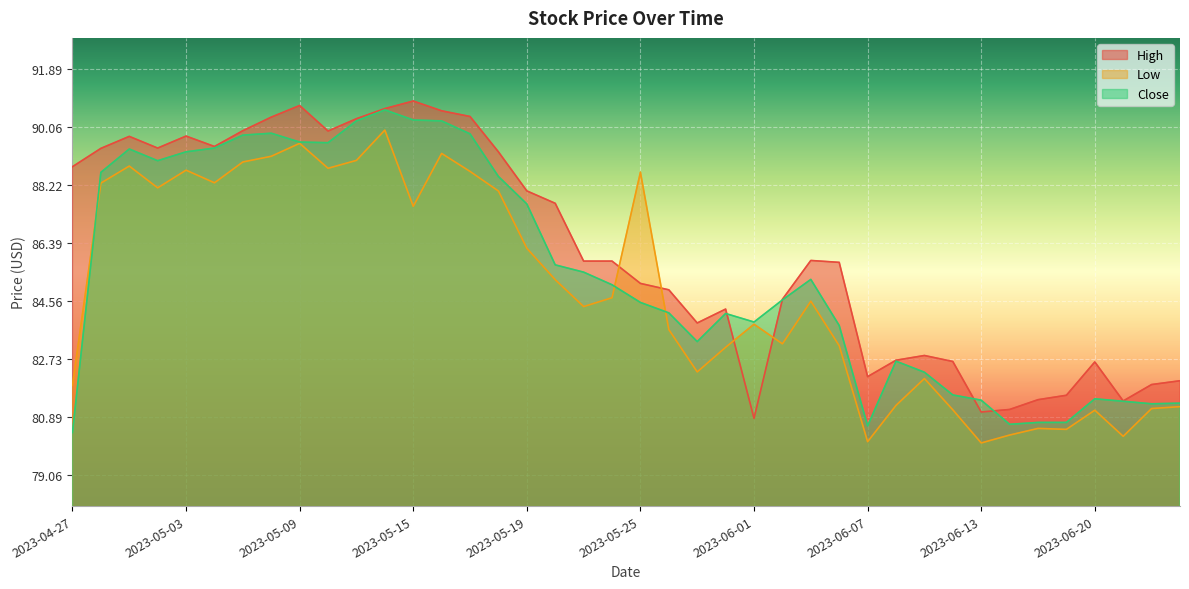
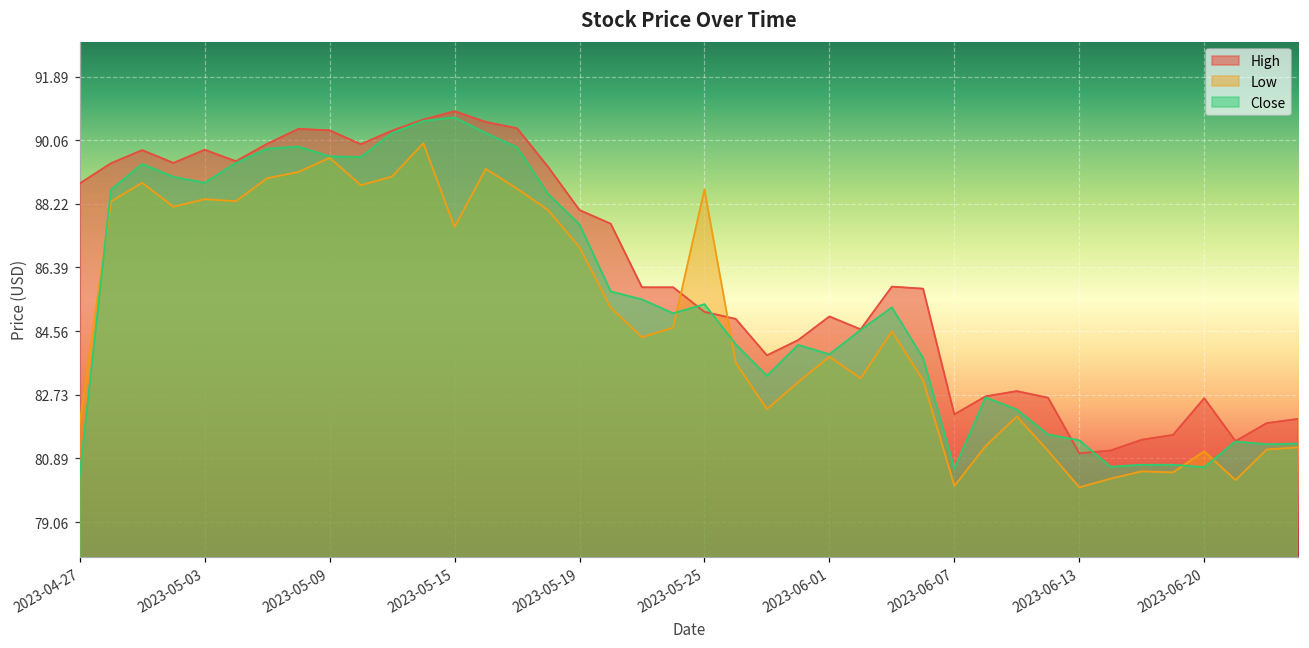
  {
    "High": {
      "2023-04-27": 88.8,
      "2023-05-03": 89.8,
-     "2023-05-09": 90.7,
+     "2023-05-09": 90.3,
      "2023-05-15": 90.9,
      "2023-05-19": 88.0,
      "2023-05-25": 85.1,
-     "2023-06-01": 80.8,
+     "2023-06-01": 85.0,
      "2023-06-07": 82.2,
      "2023-06-13": 81.0,
      "2023-06-20": 82.6
    },
    "Low": {
      "2023-04-27": 81.9,
-     "2023-05-03": 88.7,
+     "2023-05-03": 88.4,
      "2023-05-15": 87.6,
-     "2023-05-19": 86.2,
+     "2023-05-19": 87.0,
      "2023-05-25": 88.6,
      "2023-06-07": 80.1,
      "2023-06-13": 80.1,
      "2023-06-20": 81.1
    },
    "Close": {
      "2023-04-27": 80.4,
-     "2023-05-03": 89.3,
-     "2023-05-15": 90.3,
+     "2023-05-03": 88.8,
+     "2023-05-15": 90.7,
      "2023-05-19": 87.6,
-     "2023-05-25": 84.5,
+     "2023-05-25": 85.3,
      "2023-06-07": 80.6,
      "2023-06-13": 81.4,
-     "2023-06-20": 81.5
+     "2023-06-20": 80.6
    }
  }
